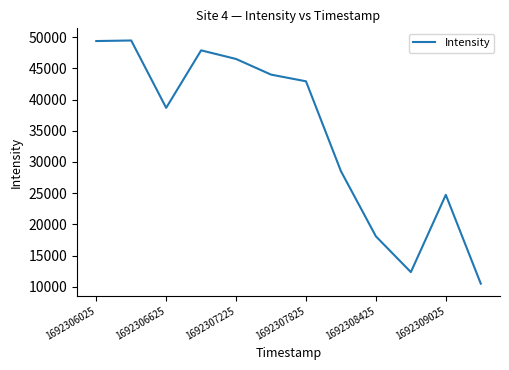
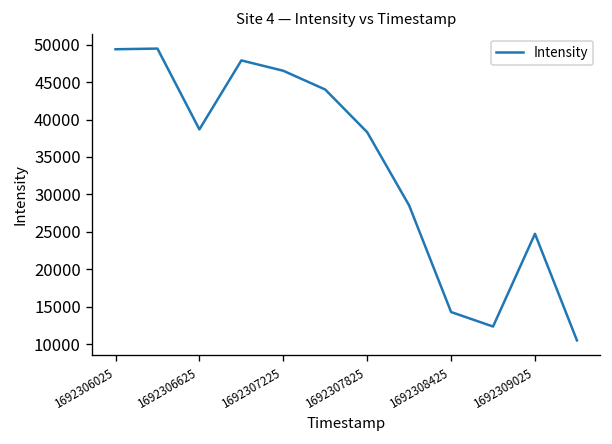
  {
    "1692306025": 49000,
    "1692306625": 39000,
    "1692307225": 47000,
-   "1692307825": 43000,
-   "1692308425": 18000,
+   "1692307825": 38000,
+   "1692308425": 14000,
    "1692309025": 25000
  }
